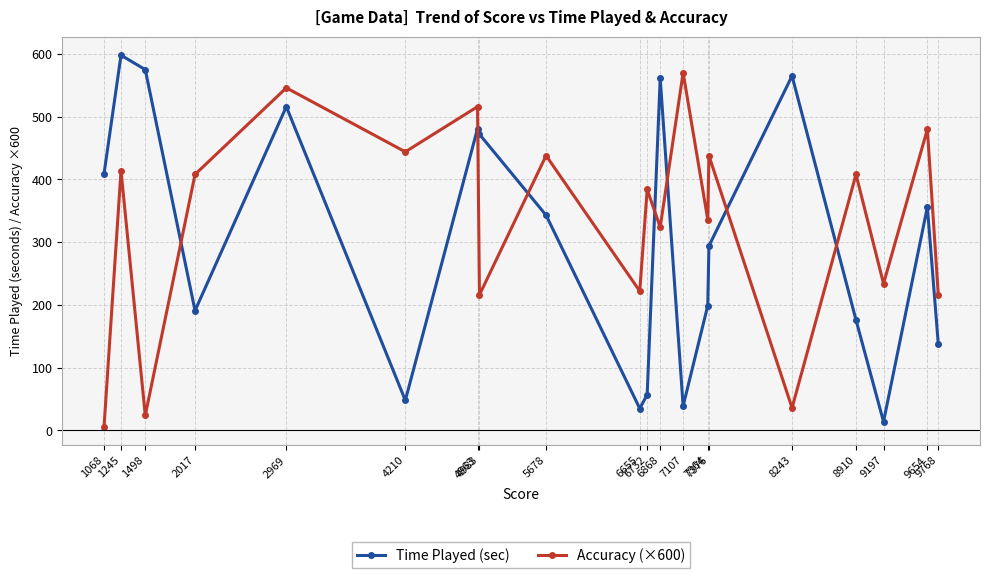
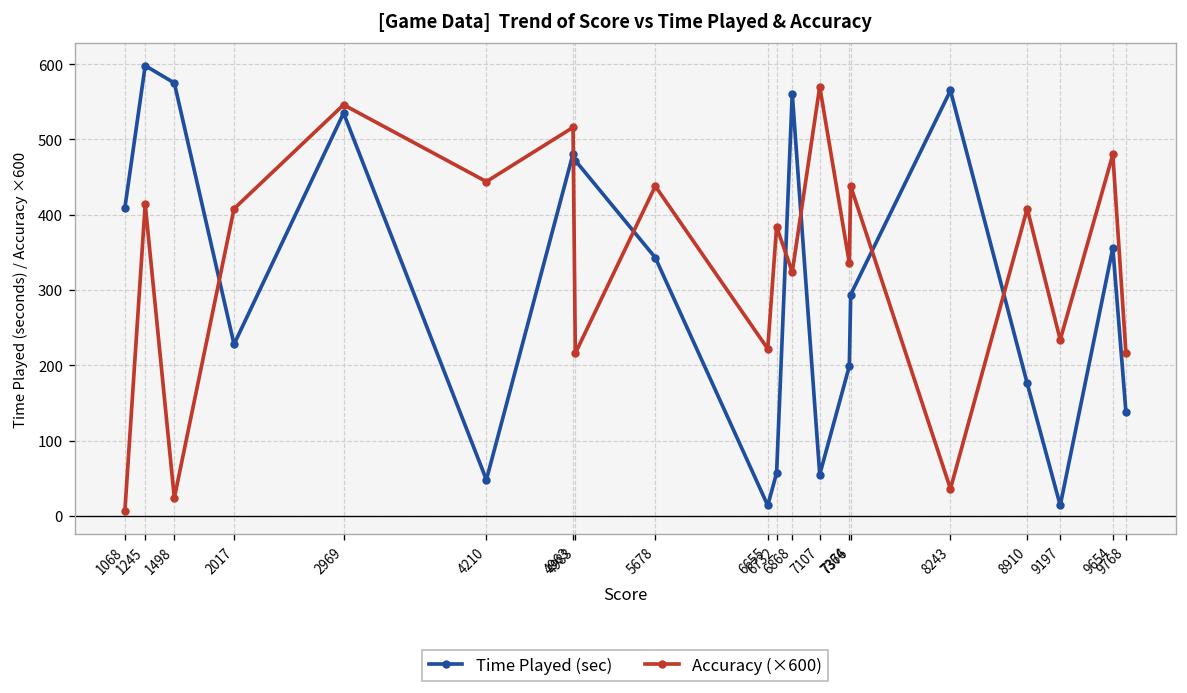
  {
    "Time Played (sec)": {
      "1068": 410,
      "1245": 600,
      "1498": 580,
-     "2017": 190,
-     "2969": 520,
+     "2017": 230,
+     "2969": 540,
      "4210": 50,
      "4963": 480,
      "4983": 470,
      "5678": 340,
-     "6655": 40,
+     "6655": 10,
      "6732": 60,
      "6868": 560,
-     "7107": 40,
+     "7107": 60,
      "7364": 200,
      "7376": 290,
      "8243": 570,
      "8910": 180,
      "9197": 10,
      "9654": 360,
      "9768": 140
    },
    "Accuracy (×600)": {
      "1068": 10,
      "1245": 410,
      "1498": 20,
      "2017": 410,
      "2969": 550,
      "4210": 440,
      "4963": 520,
      "4983": 220,
      "5678": 440,
      "6655": 220,
      "6732": 380,
      "6868": 320,
      "7107": 570,
      "7364": 340,
      "7376": 440,
      "8243": 40,
      "8910": 410,
      "9197": 230,
      "9654": 480,
      "9768": 220
    }
  }
